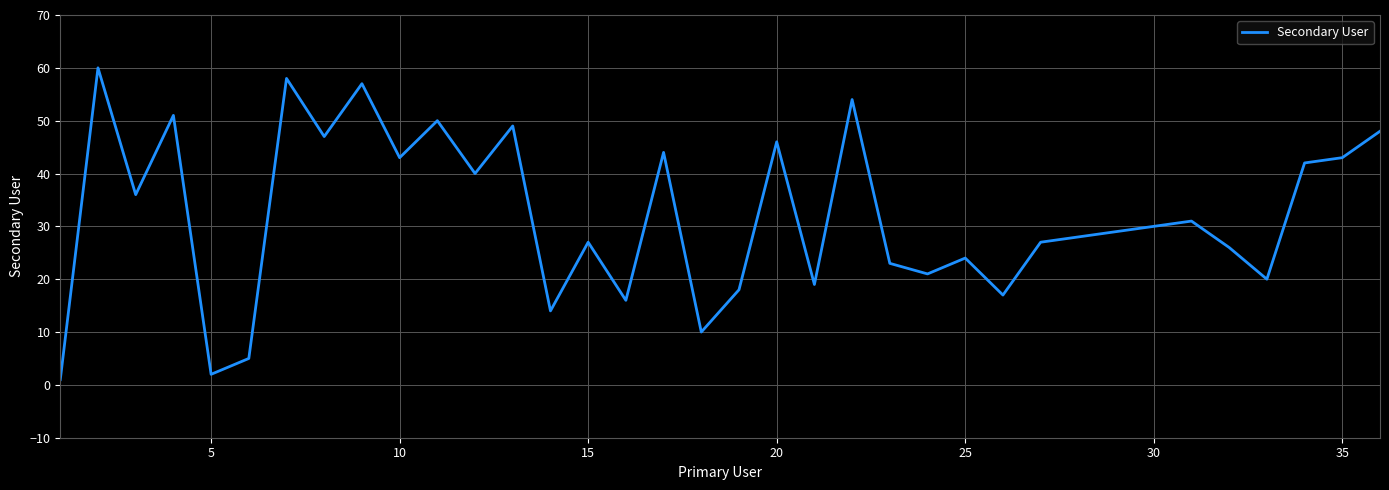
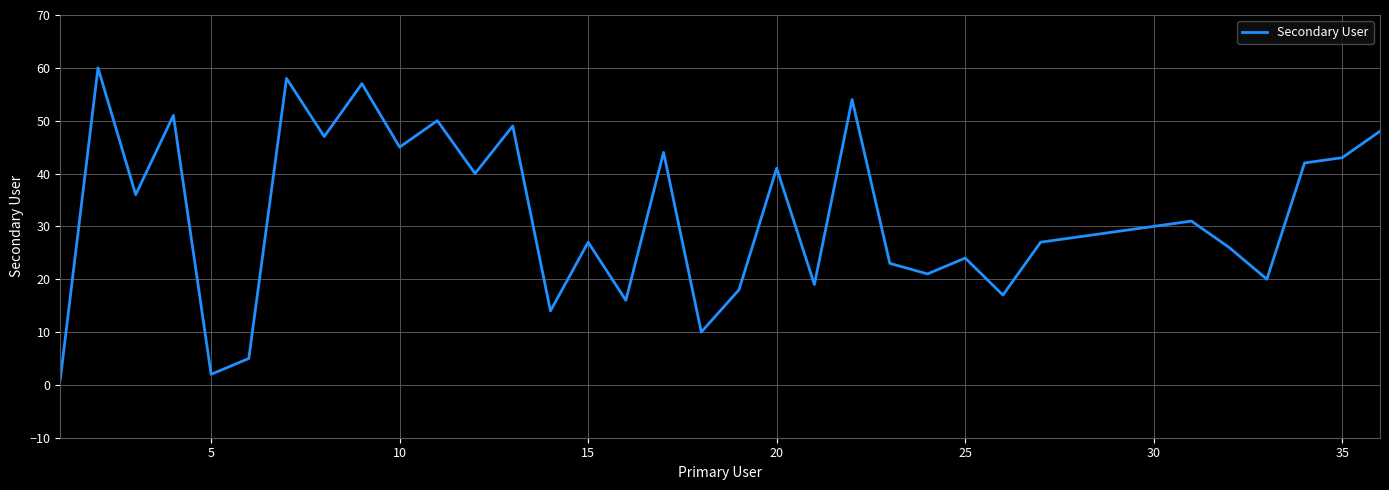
  {
    "5": 2,
-   "10": 43,
+   "10": 45,
    "15": 27,
-   "20": 46,
+   "20": 41,
    "25": 24,
    "30": 30,
    "35": 43
  }
